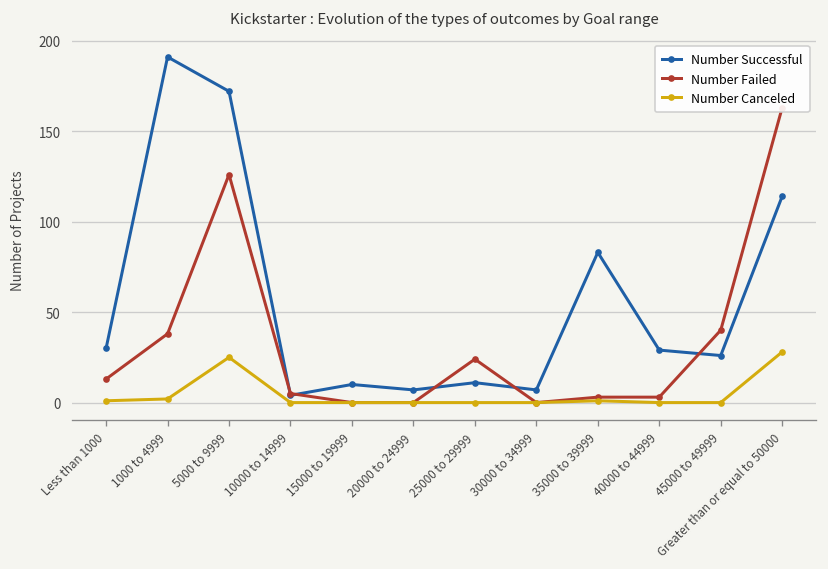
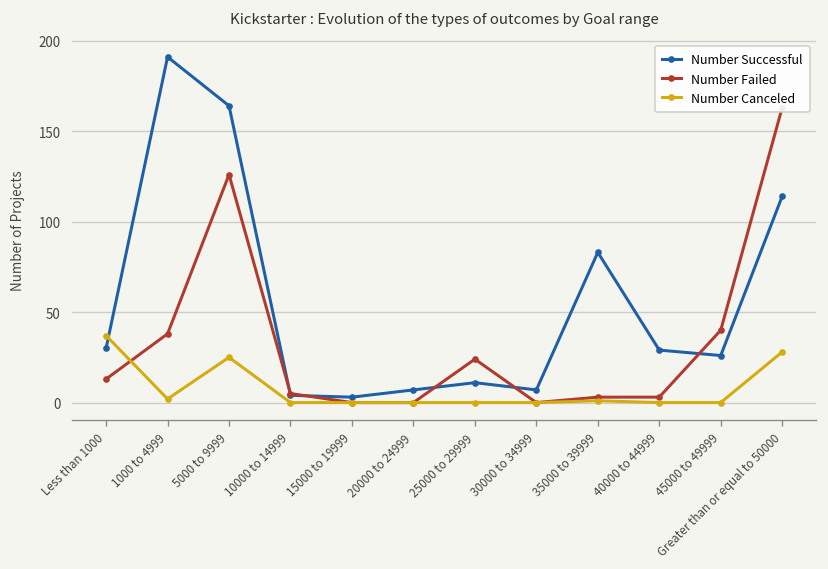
  {
    "Number Successful": {
      "Less than 1000": 30,
      "1000 to 4999": 191,
-     "5000 to 9999": 172,
-     "15000 to 19999": 10,
+     "5000 to 9999": 164,
+     "15000 to 19999": 3,
      "20000 to 24999": 7,
      "25000 to 29999": 11,
      "30000 to 34999": 7,
      "35000 to 39999": 83,
      "40000 to 44999": 29,
      "45000 to 49999": 26,
      "Greater than or equal to 50000": 114
    },
    "Number Failed": {
      "Less than 1000": 13,
      "1000 to 4999": 38,
      "5000 to 9999": 126,
      "25000 to 29999": 24,
      "35000 to 39999": 3,
      "40000 to 44999": 3,
      "45000 to 49999": 40
    },
    "Number Canceled": {
-     "Less than 1000": 1,
+     "Less than 1000": 37,
      "1000 to 4999": 2,
      "5000 to 9999": 25,
      "10000 to 14999": 0,
      "25000 to 29999": 0,
      "35000 to 39999": 1,
      "40000 to 44999": 0,
      "45000 to 49999": 0,
      "Greater than or equal to 50000": 28
    }
  }
